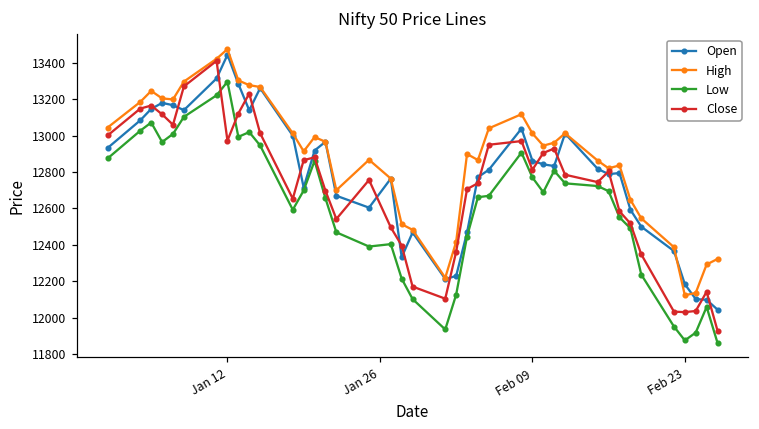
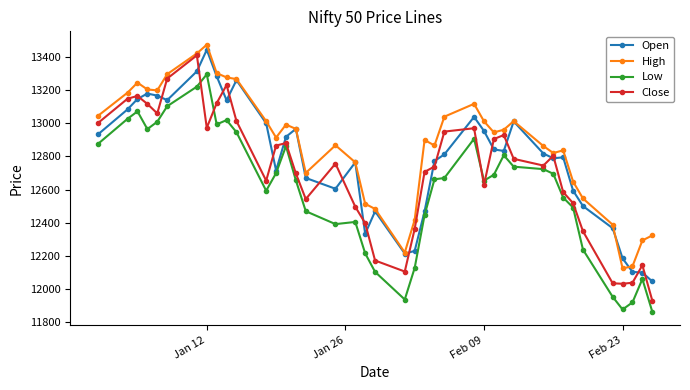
  {
    "Open": {
      "Jan 12": 13450,
-     "Feb 09": 12860,
+     "Feb 09": 12950,
      "Feb 23": 12180
    },
    "High": {
      "Jan 12": 13480,
      "Feb 09": 13010,
      "Feb 23": 12120
    },
    "Low": {
      "Jan 12": 13300,
-     "Feb 09": 12770,
+     "Feb 09": 12650,
      "Feb 23": 11870
    },
    "Close": {
      "Jan 12": 12970,
-     "Feb 09": 12810,
+     "Feb 09": 12630,
      "Feb 23": 12030
    }
  }
